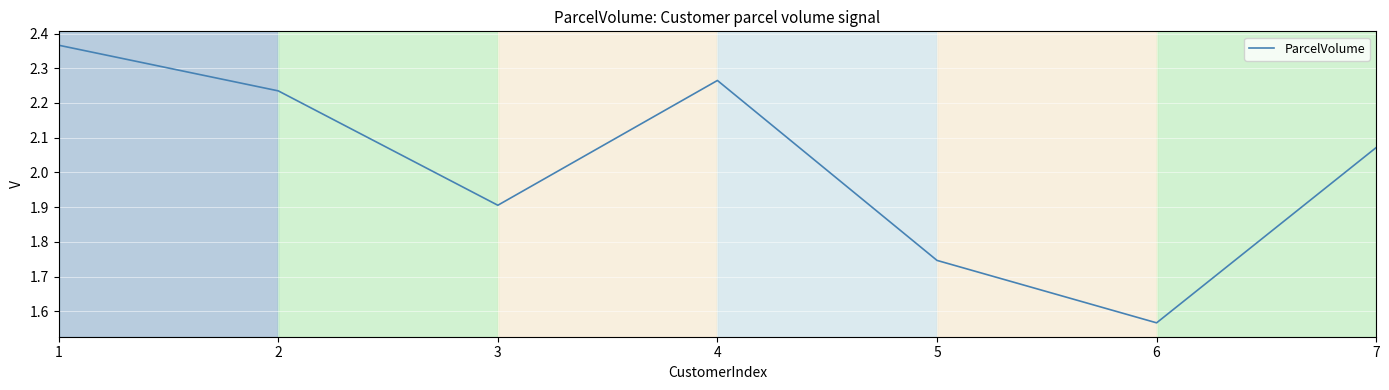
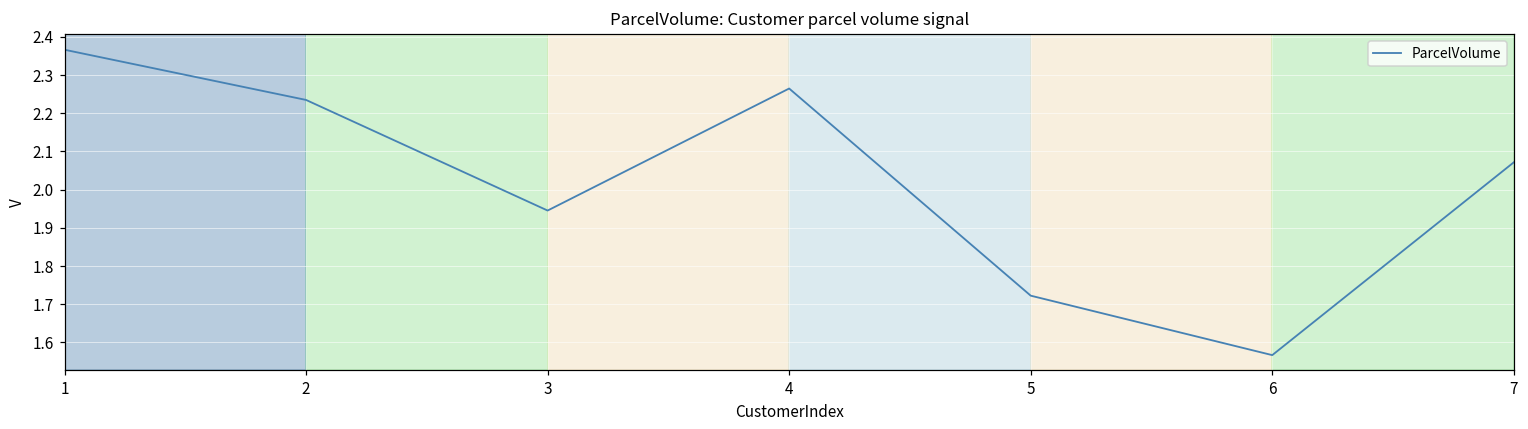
  {
    "1": 2.37,
    "2": 2.23,
-   "3": 1.91,
+   "3": 1.95,
    "4": 2.26,
-   "5": 1.75,
+   "5": 1.72,
    "6": 1.57,
    "7": 2.07
  }
